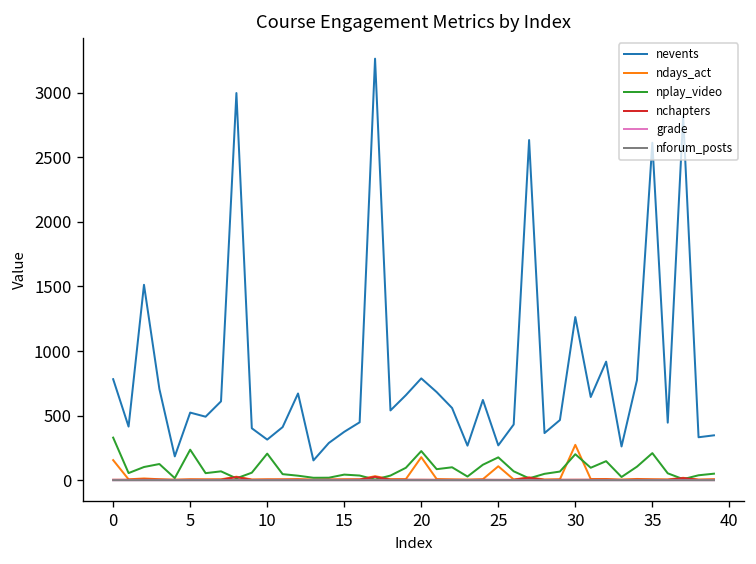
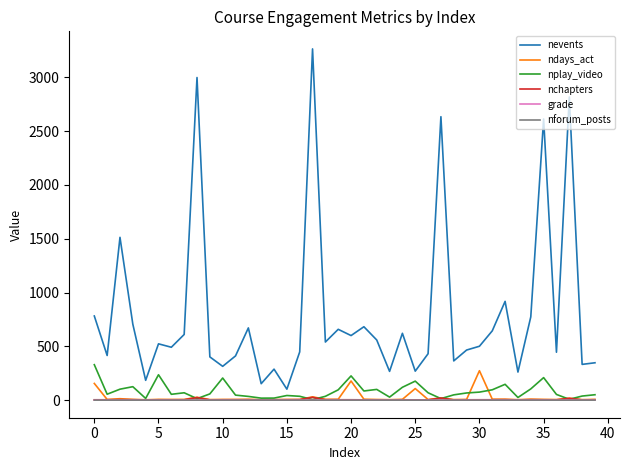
  {
    "nevents": {
      "0": 780,
      "5": 520,
      "10": 310,
-     "15": 370,
-     "20": 790,
+     "15": 100,
+     "20": 600,
      "25": 270,
-     "30": 1260
+     "30": 500
    },
    "ndays_act": {
      "0": 160,
      "20": 180,
      "25": 110,
      "30": 270
    },
    "nplay_video": {
      "0": 330,
      "5": 240,
      "10": 210,
      "15": 40,
      "20": 230,
      "25": 180,
-     "30": 200,
+     "30": 70,
      "35": 210
    }
  }
